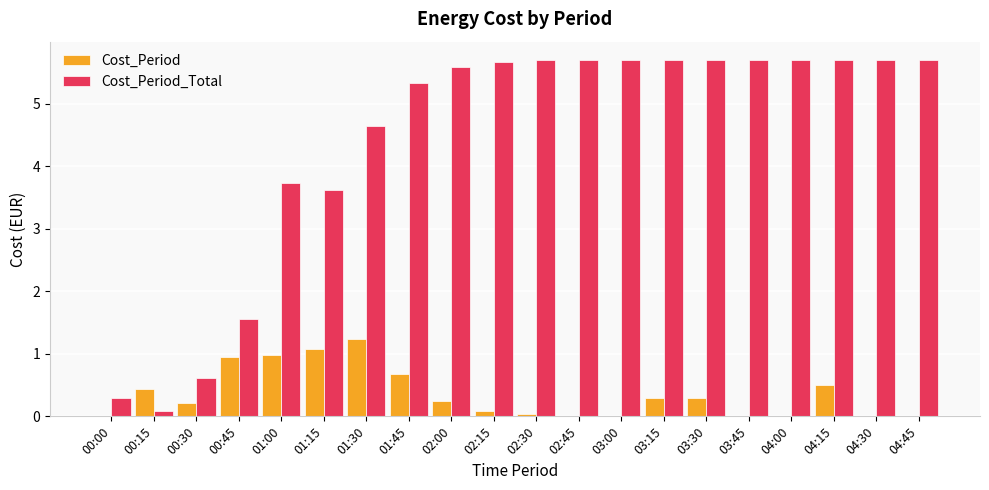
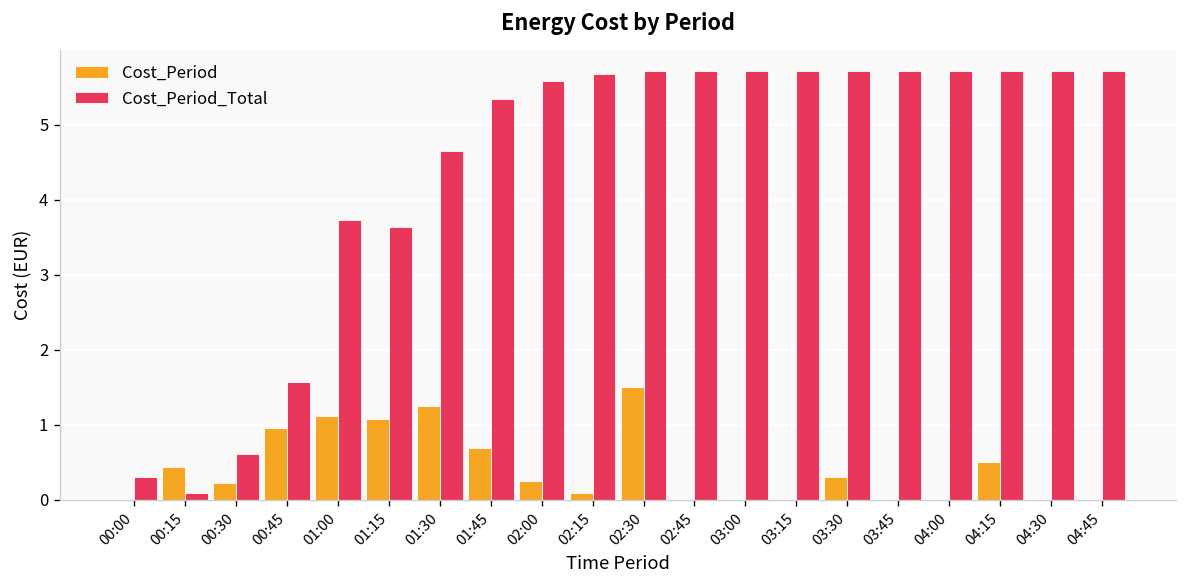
  {
    "Cost_Period": {
      "00:00": 0.0,
      "00:15": 0.4,
      "00:30": 0.2,
      "00:45": 1.0,
-     "01:00": 1.0,
+     "01:00": 1.1,
      "01:15": 1.1,
      "01:30": 1.2,
      "01:45": 0.7,
      "02:00": 0.3,
      "02:15": 0.1,
-     "02:30": 0.0,
+     "02:30": 1.5,
      "02:45": 0.0,
      "03:00": 0.0,
-     "03:15": 0.3,
+     "03:15": 0.0,
      "03:30": 0.3,
      "03:45": 0.0,
      "04:00": 0.0,
      "04:15": 0.5,
      "04:30": 0.0,
      "04:45": 0.0
    },
    "Cost_Period_Total": {
      "00:00": 0.3,
      "00:15": 0.1,
      "00:30": 0.6,
      "00:45": 1.6,
      "01:00": 3.7,
      "01:15": 3.6,
      "01:30": 4.7,
      "01:45": 5.3,
      "02:00": 5.6,
      "02:15": 5.7,
      "02:30": 5.7,
      "02:45": 5.7,
      "03:00": 5.7,
      "03:15": 5.7,
      "03:30": 5.7,
      "03:45": 5.7,
      "04:00": 5.7,
      "04:15": 5.7,
      "04:30": 5.7,
      "04:45": 5.7
    }
  }
